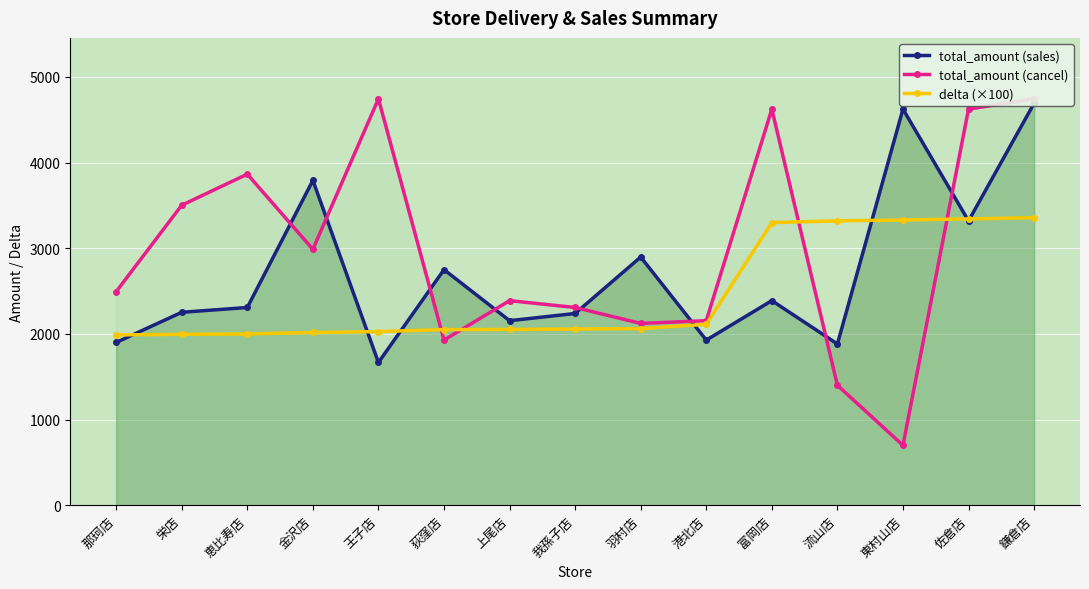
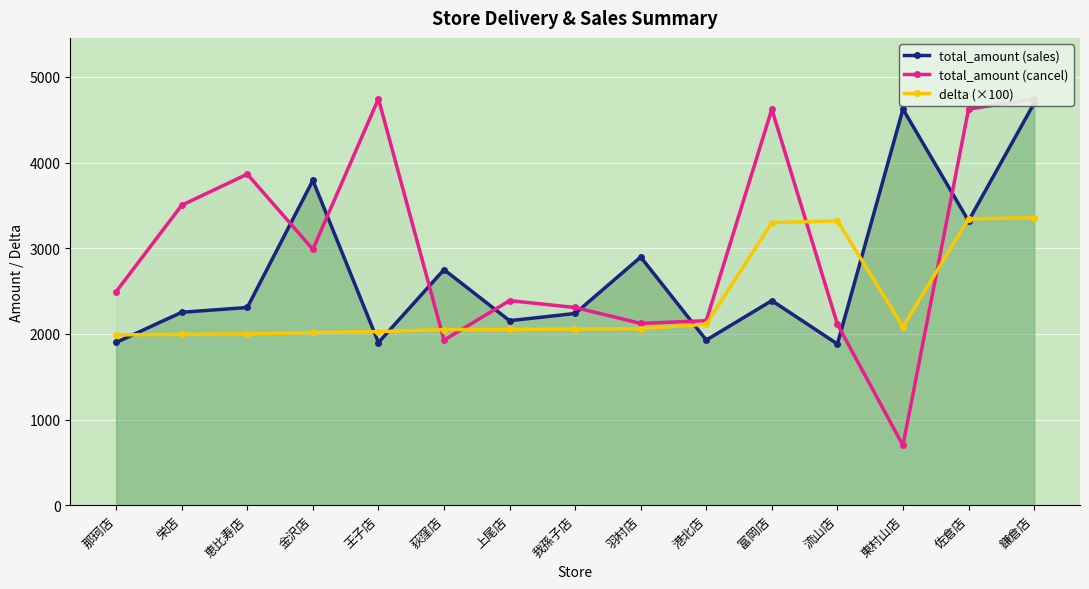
  {
    "total_amount (sales)": {
      "那珂店": 1900,
      "栄店": 2300,
      "恵比寿店": 2300,
      "金沢店": 3800,
-     "王子店": 1700,
+     "王子店": 1900,
      "荻窪店": 2800,
      "上尾店": 2200,
      "我孫子店": 2200,
      "羽村店": 2900,
      "港北店": 1900,
      "富岡店": 2400,
      "流山店": 1900,
      "東村山店": 4600
    },
    "total_amount (cancel)": {
      "那珂店": 2500,
      "栄店": 3500,
      "恵比寿店": 3900,
      "金沢店": 3000,
      "王子店": 4700,
      "荻窪店": 1900,
      "上尾店": 2400,
      "我孫子店": 2300,
      "羽村店": 2100,
      "港北店": 2200,
      "富岡店": 4600,
-     "流山店": 1400,
+     "流山店": 2100,
      "東村山店": 700,
      "佐倉店": 4600
    },
    "delta (×100)": {
      "那珂店": 2000,
      "栄店": 2000,
      "恵比寿店": 2000,
      "金沢店": 2000,
      "王子店": 2000,
      "荻窪店": 2100,
      "上尾店": 2100,
      "我孫子店": 2100,
      "羽村店": 2100,
      "港北店": 2100,
      "富岡店": 3300,
      "流山店": 3300,
-     "東村山店": 3300,
+     "東村山店": 2100,
      "鎌倉店": 3400
    }
  }
